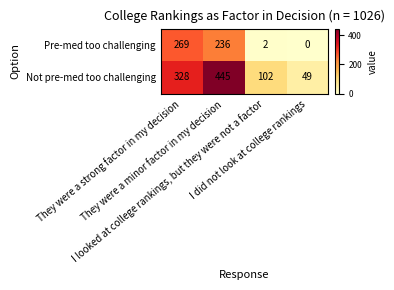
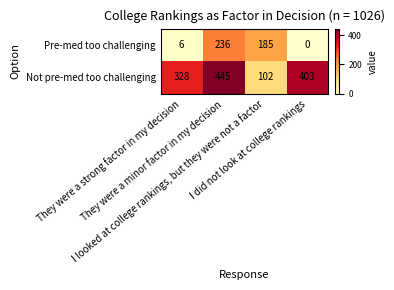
  {
    "Pre-med too challenging": {
-     "They were a strong factor in my decision": 269,
+     "They were a strong factor in my decision": 6,
      "They were a minor factor in my decision": 236,
-     "I looked at college rankings, but they were not a factor": 2,
+     "I looked at college rankings, but they were not a factor": 185,
      "I did not look at college rankings": 0
    },
    "Not pre-med too challenging": {
      "They were a strong factor in my decision": 328,
      "They were a minor factor in my decision": 445,
      "I looked at college rankings, but they were not a factor": 102,
-     "I did not look at college rankings": 49
+     "I did not look at college rankings": 403
    }
  }
